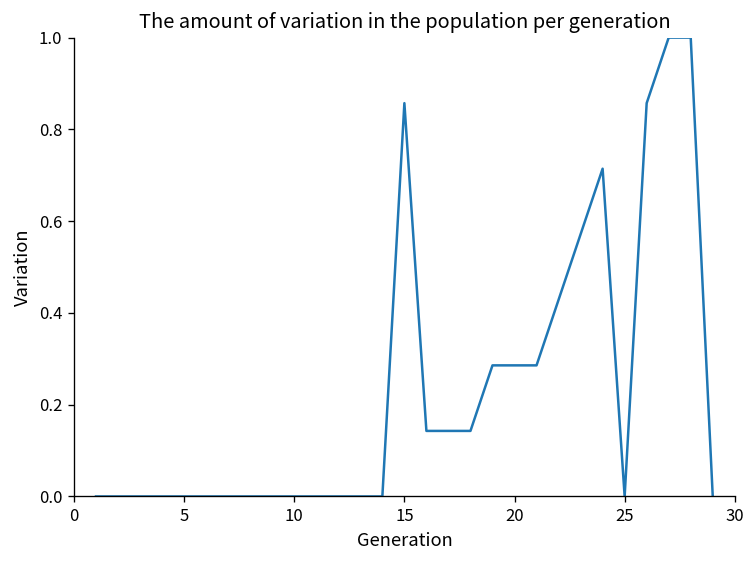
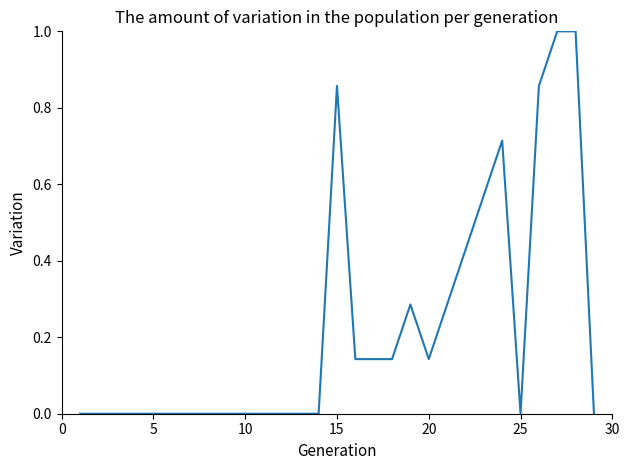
  {
    "5": 0.00,
    "10": 0.00,
    "15": 0.86,
-   "20": 0.29,
+   "20": 0.14,
    "25": 0.00
  }
